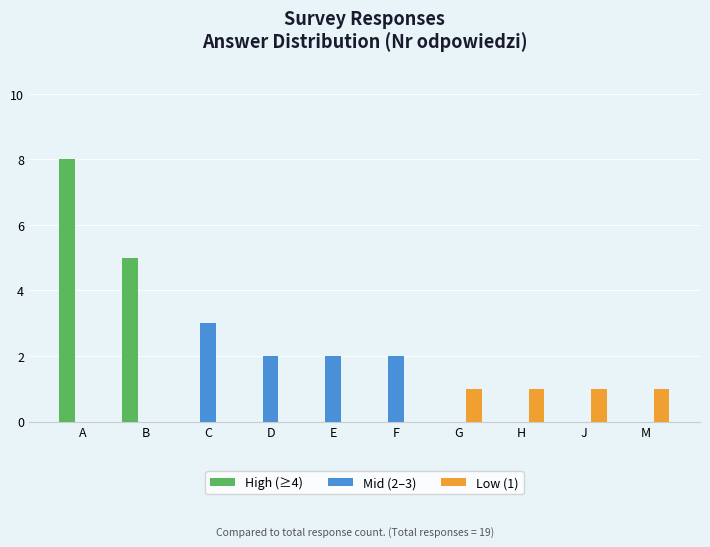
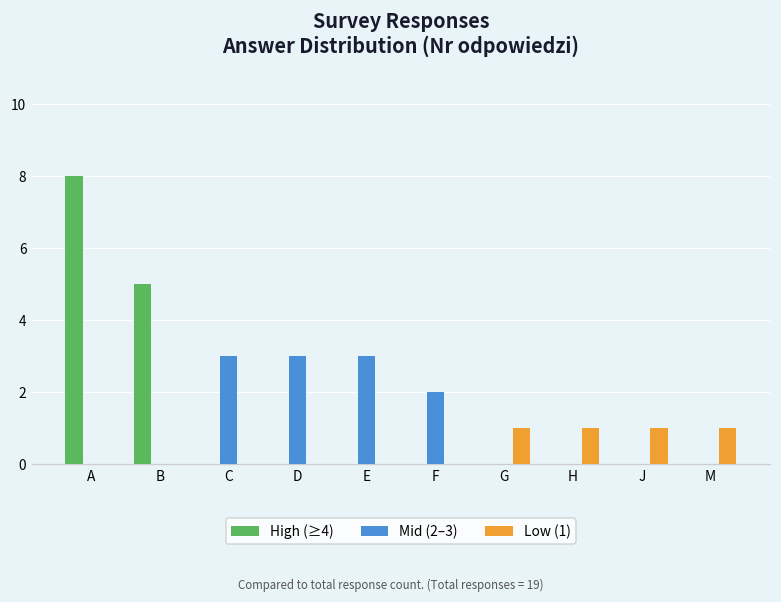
  {
    "High (≥4)": {
      "A": 8,
      "B": 5,
      "C": 0,
      "D": 0,
      "E": 0,
      "F": 0,
      "G": 0,
      "H": 0,
      "J": 0,
      "M": 0
    },
    "Mid (2–3)": {
      "A": 0,
      "B": 0,
      "C": 3,
-     "D": 2,
-     "E": 2,
+     "D": 3,
+     "E": 3,
      "F": 2,
      "G": 0,
      "H": 0,
      "J": 0,
      "M": 0
    },
    "Low (1)": {
      "A": 0,
      "B": 0,
      "C": 0,
      "D": 0,
      "E": 0,
      "F": 0,
      "G": 1,
      "H": 1,
      "J": 1,
      "M": 1
    }
  }
